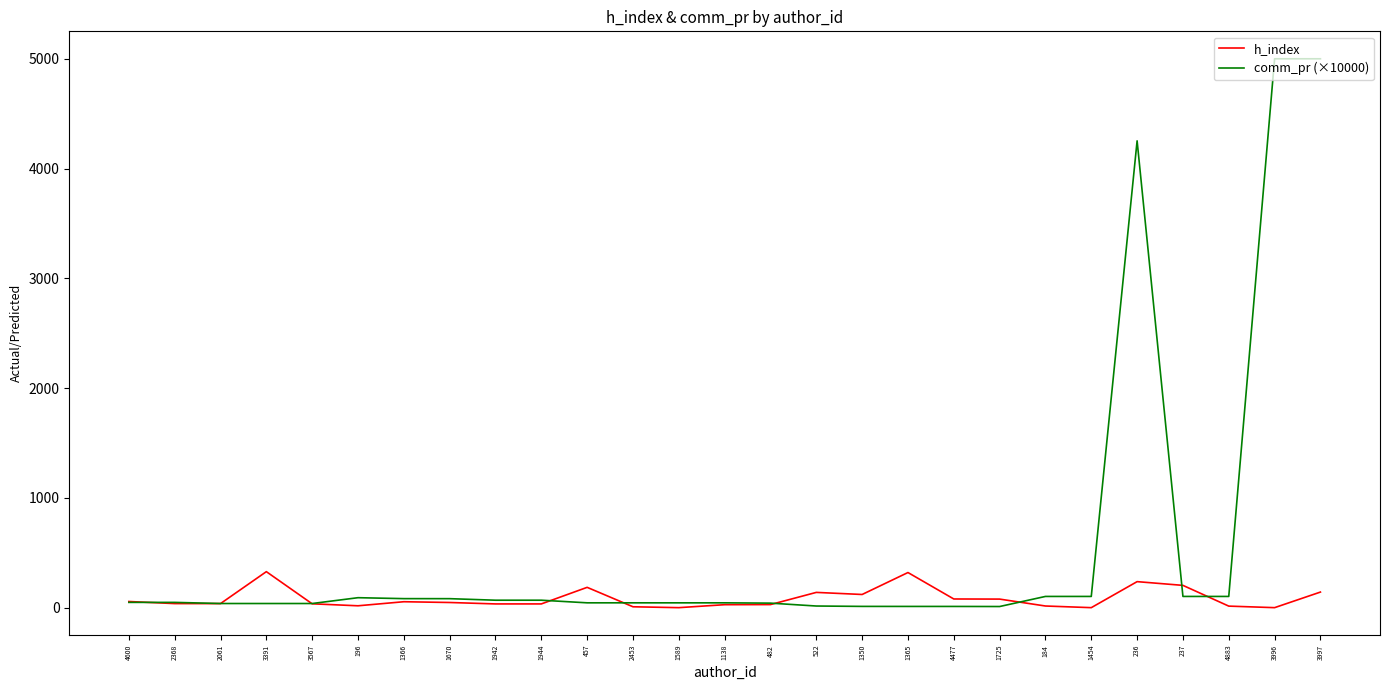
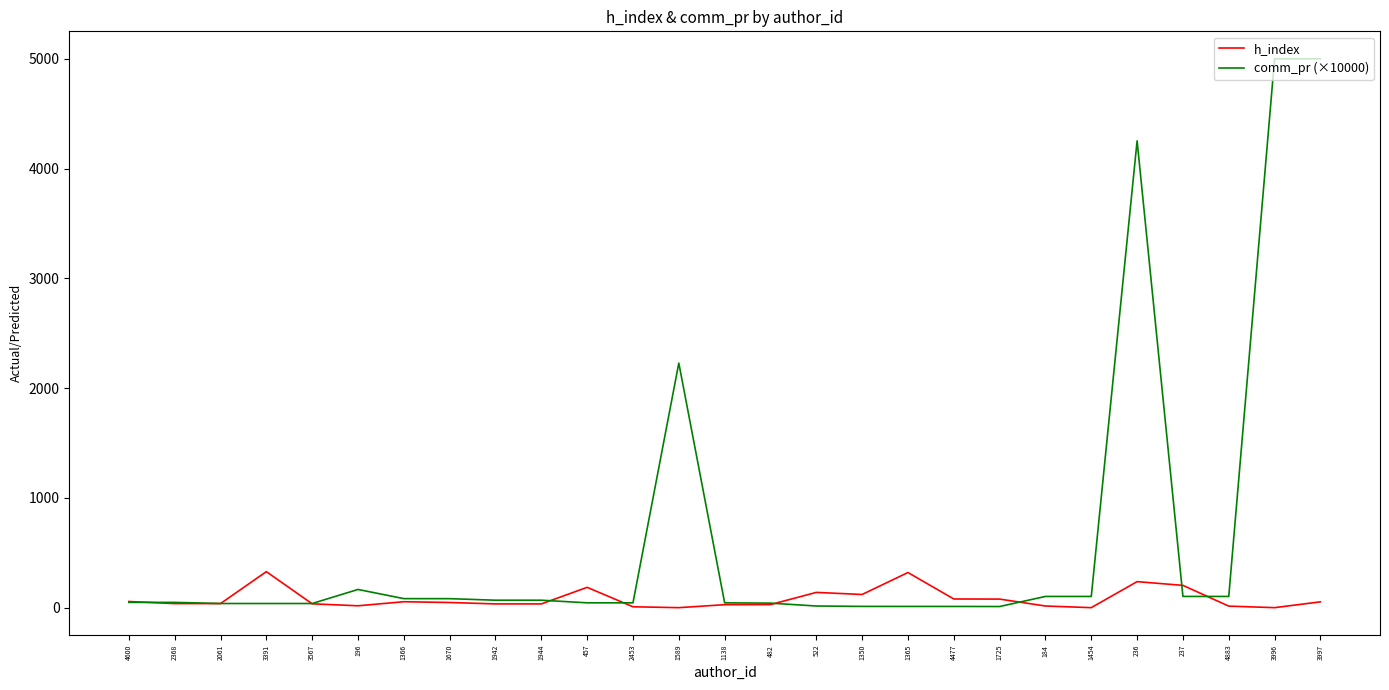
  {
    "h_index": {
      "3391": 330,
      "196": 20,
      "1366": 50,
      "1670": 50,
      "1942": 30,
      "1944": 30,
      "457": 180,
      "2453": 10,
      "1589": 0,
      "522": 140,
      "1350": 120,
      "1365": 320,
      "4477": 80,
      "1725": 80,
      "184": 10,
      "1454": 0,
      "236": 240,
      "237": 200,
      "4883": 10,
      "3996": 0,
-     "3997": 140
+     "3997": 50
    },
    "comm_pr (×10000)": {
      "3391": 40,
-     "196": 90,
+     "196": 160,
      "1366": 80,
      "1670": 80,
      "1942": 70,
      "1944": 70,
      "457": 40,
      "2453": 40,
-     "1589": 40,
+     "1589": 2230,
      "522": 10,
      "1350": 10,
      "1365": 10,
      "4477": 10,
      "1725": 10,
      "184": 100,
      "1454": 100,
      "236": 4250,
      "237": 100,
      "4883": 100
    }
  }
